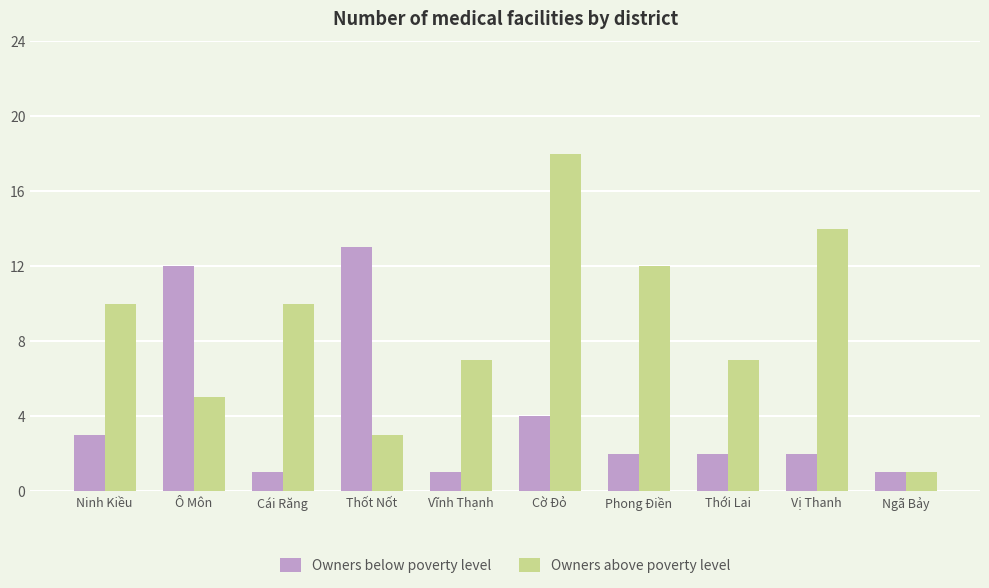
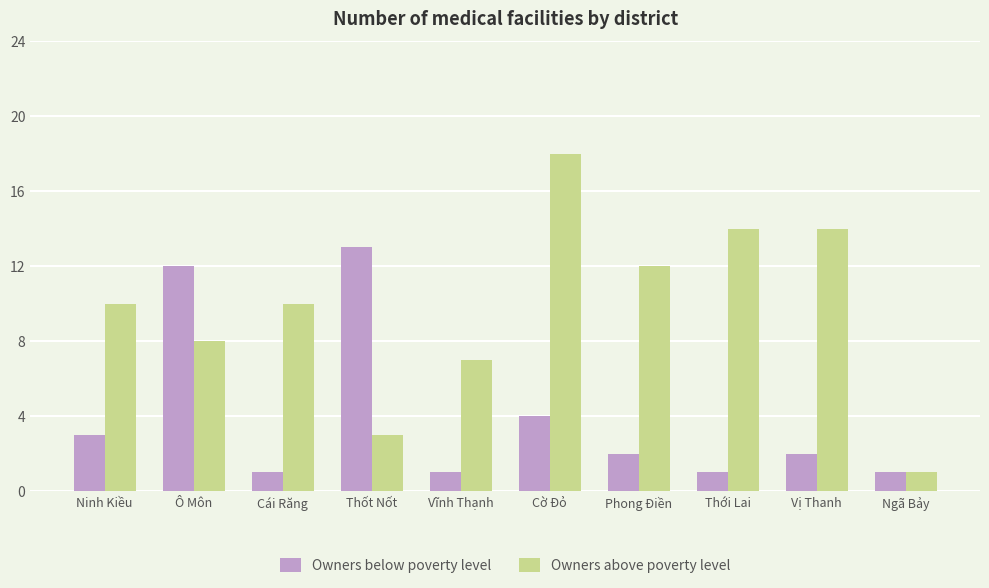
  {
    "Owners below poverty level": {
      "Ninh Kiều": 3,
      "Ô Môn": 12,
      "Cái Răng": 1,
      "Thốt Nốt": 13,
      "Vĩnh Thạnh": 1,
      "Cờ Đỏ": 4,
      "Phong Điền": 2,
-     "Thới Lai": 2,
+     "Thới Lai": 1,
      "Vị Thanh": 2,
      "Ngã Bảy": 1
    },
    "Owners above poverty level": {
      "Ninh Kiều": 10,
-     "Ô Môn": 5,
+     "Ô Môn": 8,
      "Cái Răng": 10,
      "Thốt Nốt": 3,
      "Vĩnh Thạnh": 7,
      "Cờ Đỏ": 18,
      "Phong Điền": 12,
-     "Thới Lai": 7,
+     "Thới Lai": 14,
      "Vị Thanh": 14,
      "Ngã Bảy": 1
    }
  }
